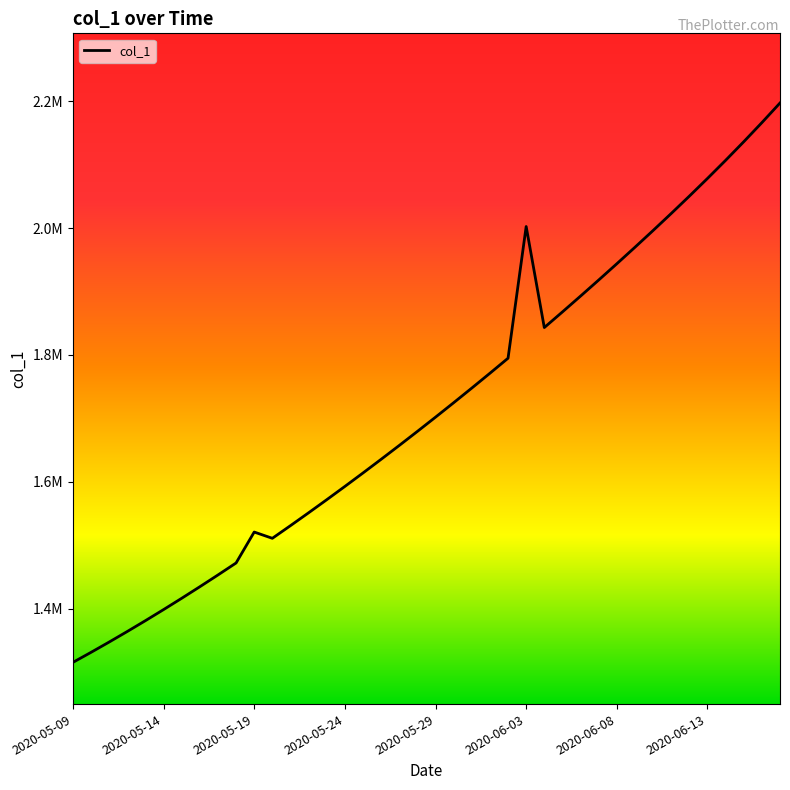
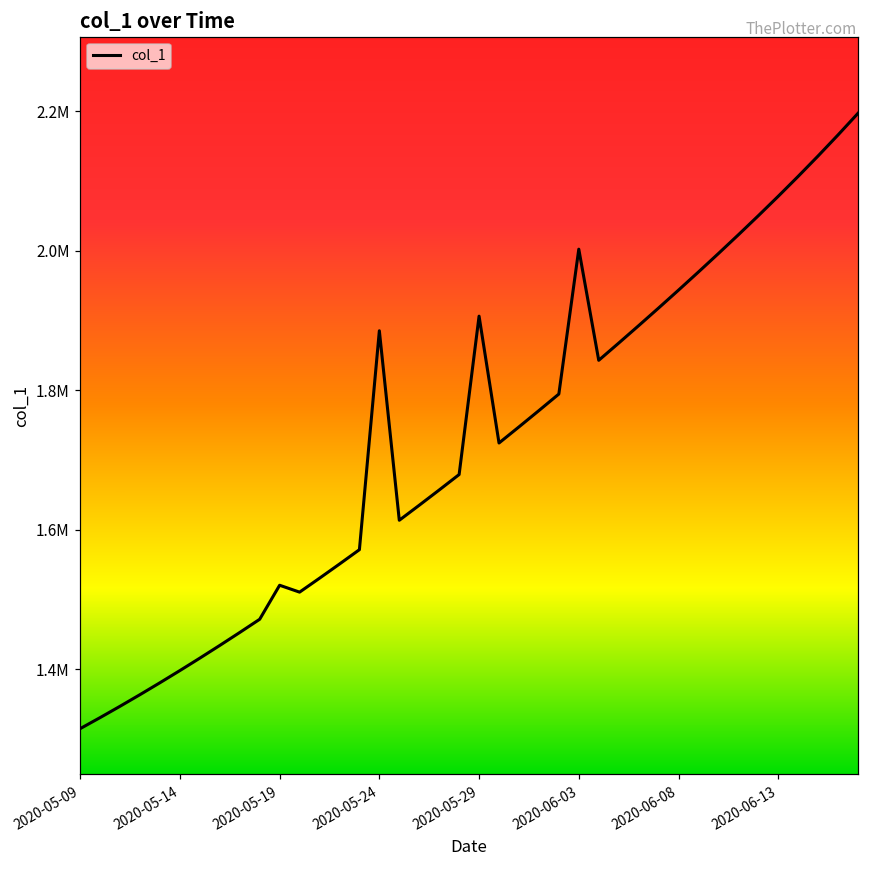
  {
    "2020-05-09": 1320000,
    "2020-05-14": 1400000,
    "2020-05-19": 1520000,
-   "2020-05-24": 1590000,
-   "2020-05-29": 1700000,
+   "2020-05-24": 1890000,
+   "2020-05-29": 1910000,
    "2020-06-03": 2000000,
    "2020-06-08": 1940000,
    "2020-06-13": 2080000
  }
